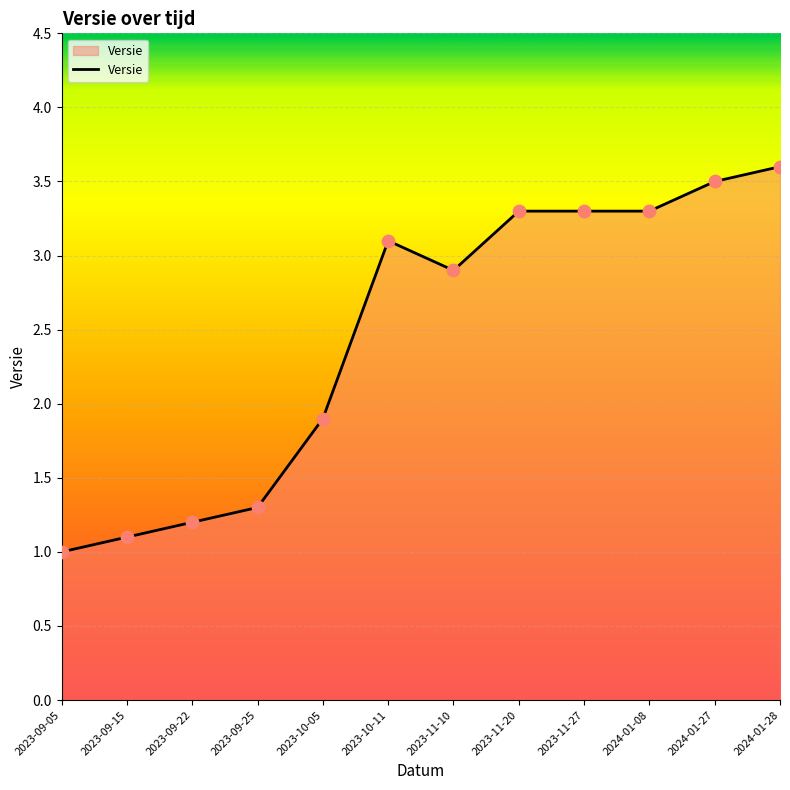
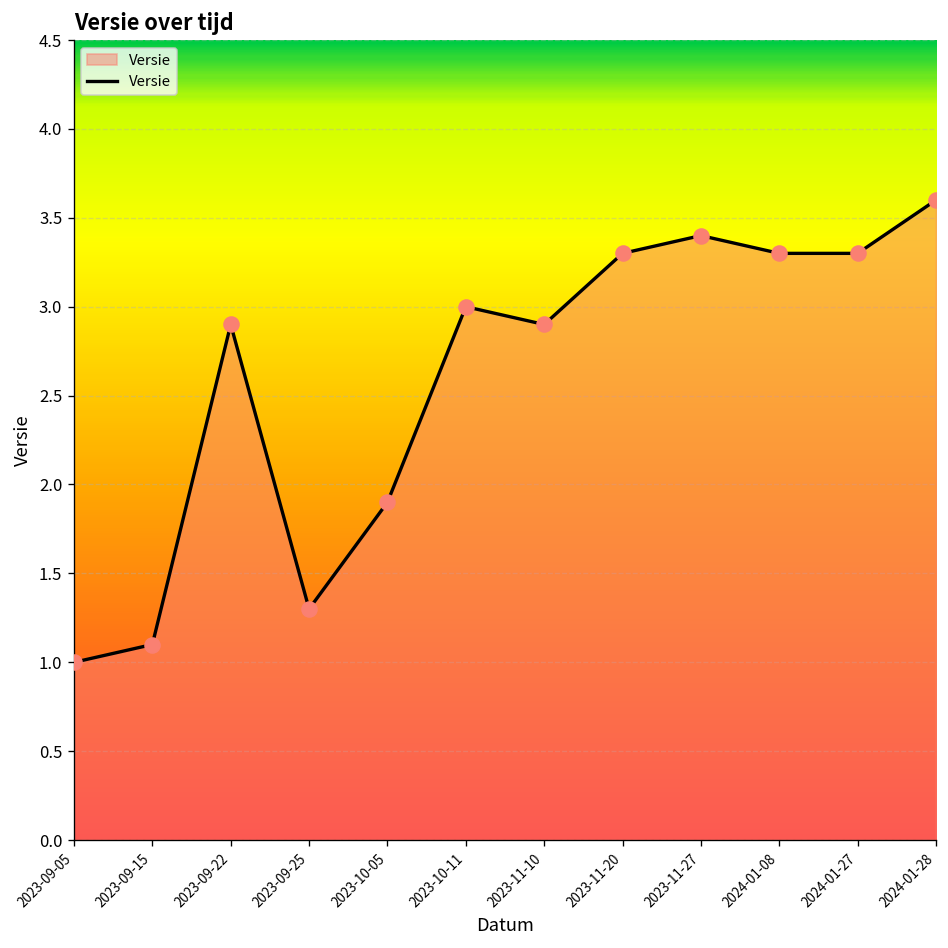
  {
    "2023-09-05": 1.0,
    "2023-09-15": 1.1,
-   "2023-09-22": 1.2,
+   "2023-09-22": 2.9,
    "2023-09-25": 1.3,
    "2023-10-05": 1.9,
-   "2023-10-11": 3.1,
+   "2023-10-11": 3.0,
    "2023-11-10": 2.9,
    "2023-11-20": 3.3,
-   "2023-11-27": 3.3,
+   "2023-11-27": 3.4,
    "2024-01-08": 3.3,
-   "2024-01-27": 3.5,
+   "2024-01-27": 3.3,
    "2024-01-28": 3.6
  }
